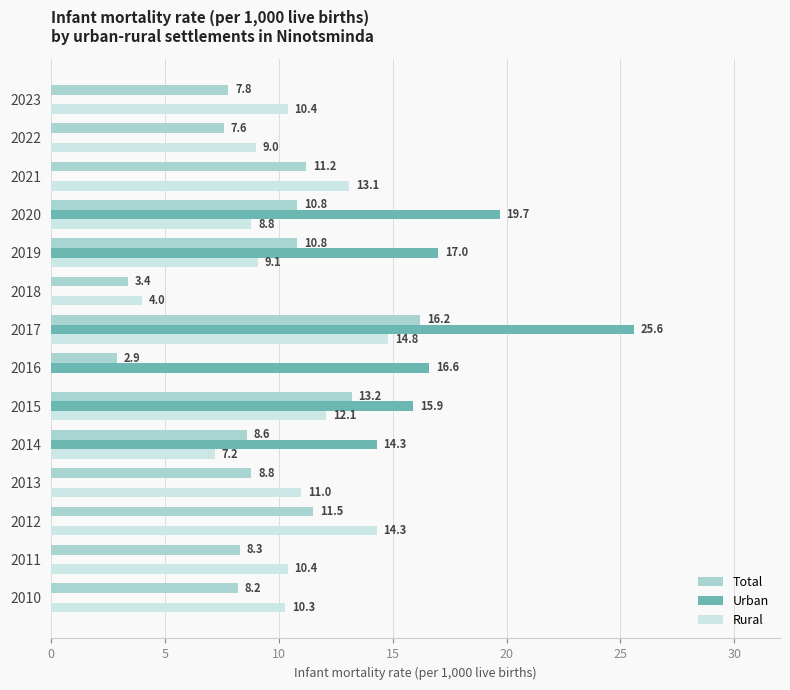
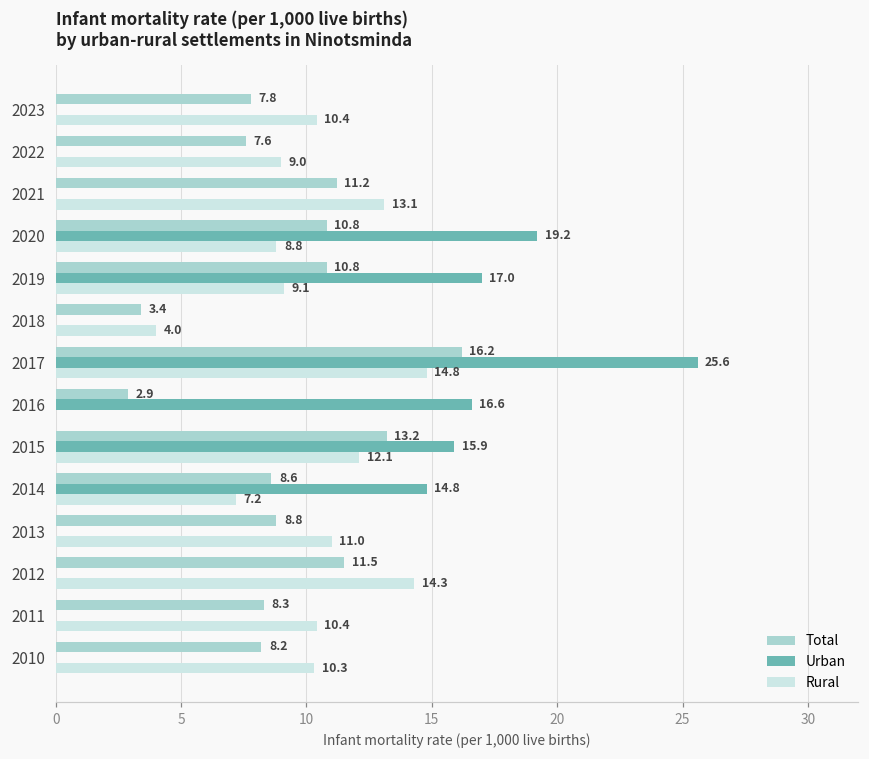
  {
    "Urban": {
-     "2020": 19.7,
+     "2020": 19.2,
      "2019": 17.0,
      "2017": 25.6,
      "2016": 16.6,
      "2015": 15.9,
-     "2014": 14.3
+     "2014": 14.8
    }
  }
